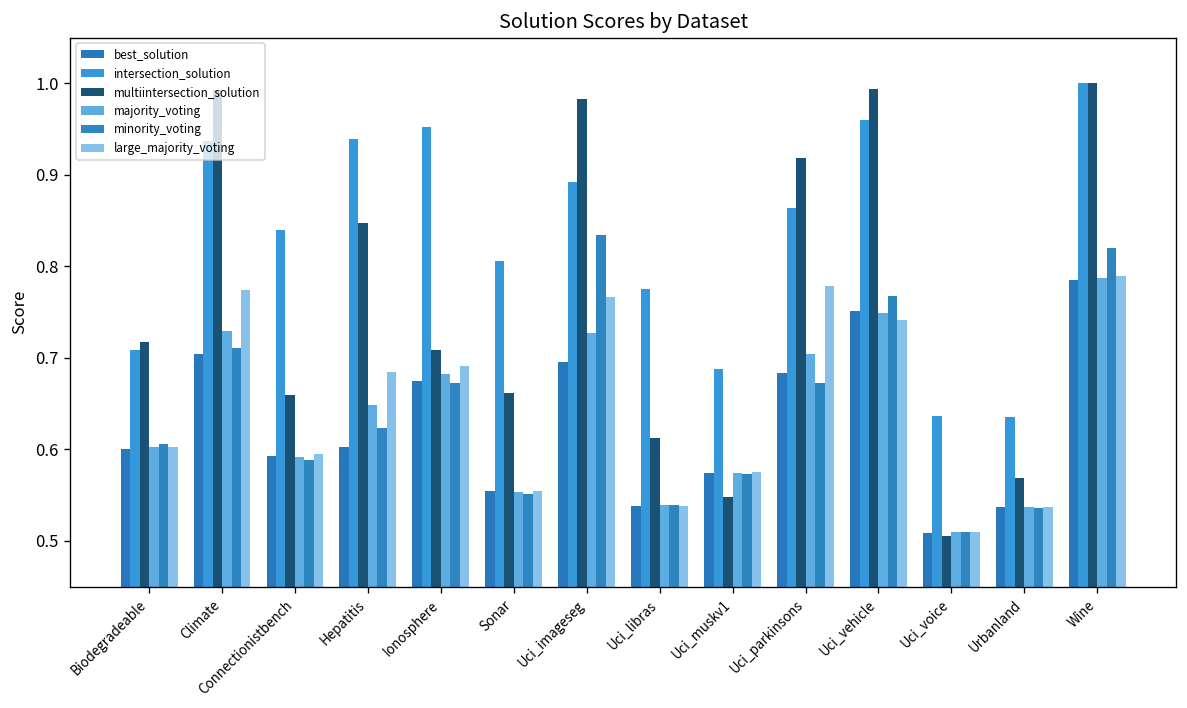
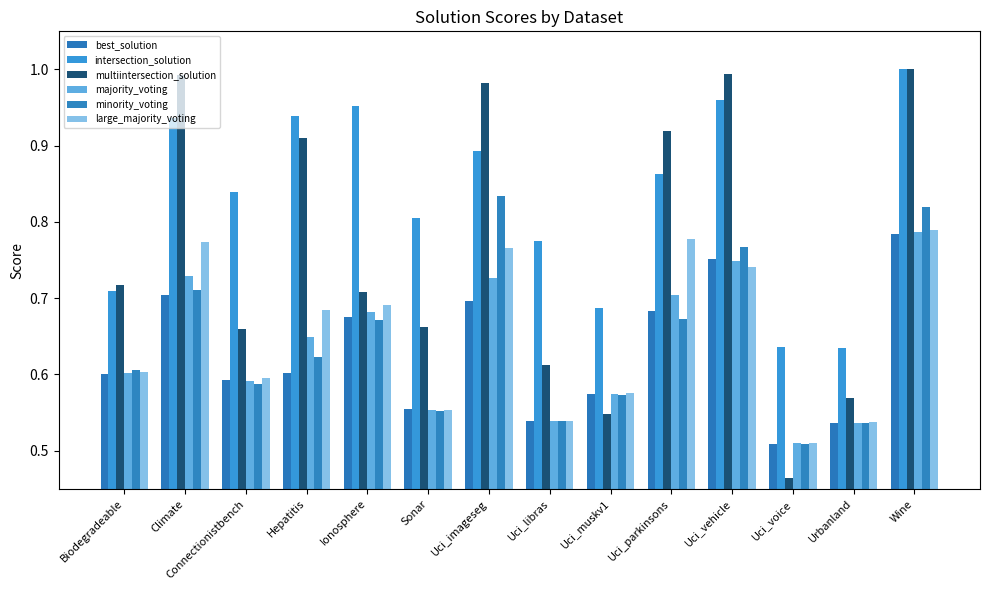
  {
    "multiintersection_solution": {
      "Biodegradeable": 0.72,
      "Connectionistbench": 0.66,
-     "Hepatitis": 0.85,
+     "Hepatitis": 0.91,
      "Ionosphere": 0.71,
      "Sonar": 0.66,
      "Uci_imageseg": 0.98,
      "Uci_libras": 0.61,
      "Uci_muskv1": 0.55,
      "Uci_parkinsons": 0.92,
      "Uci_vehicle": 0.99,
-     "Uci_voice": 0.51,
+     "Uci_voice": 0.46,
      "Urbanland": 0.57,
      "Wine": 1.00
    }
  }
